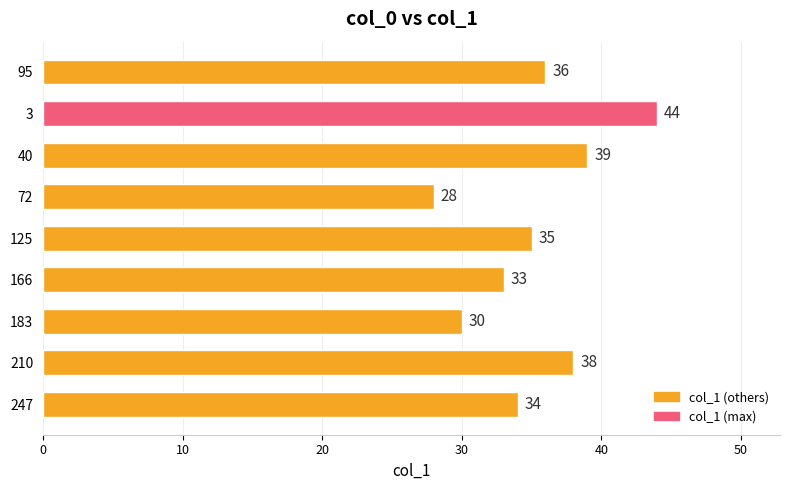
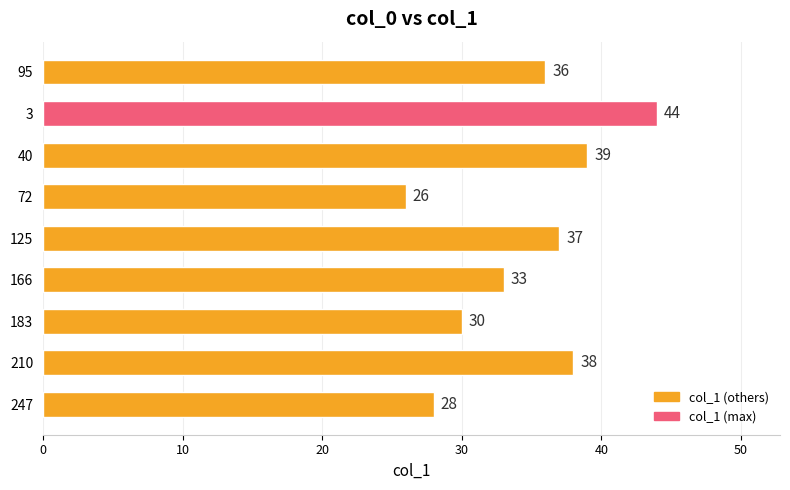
  {
    "95": 36,
    "3": 44,
    "40": 39,
-   "72": 28,
-   "125": 35,
+   "72": 26,
+   "125": 37,
    "166": 33,
    "183": 30,
    "210": 38,
-   "247": 34
+   "247": 28
  }
